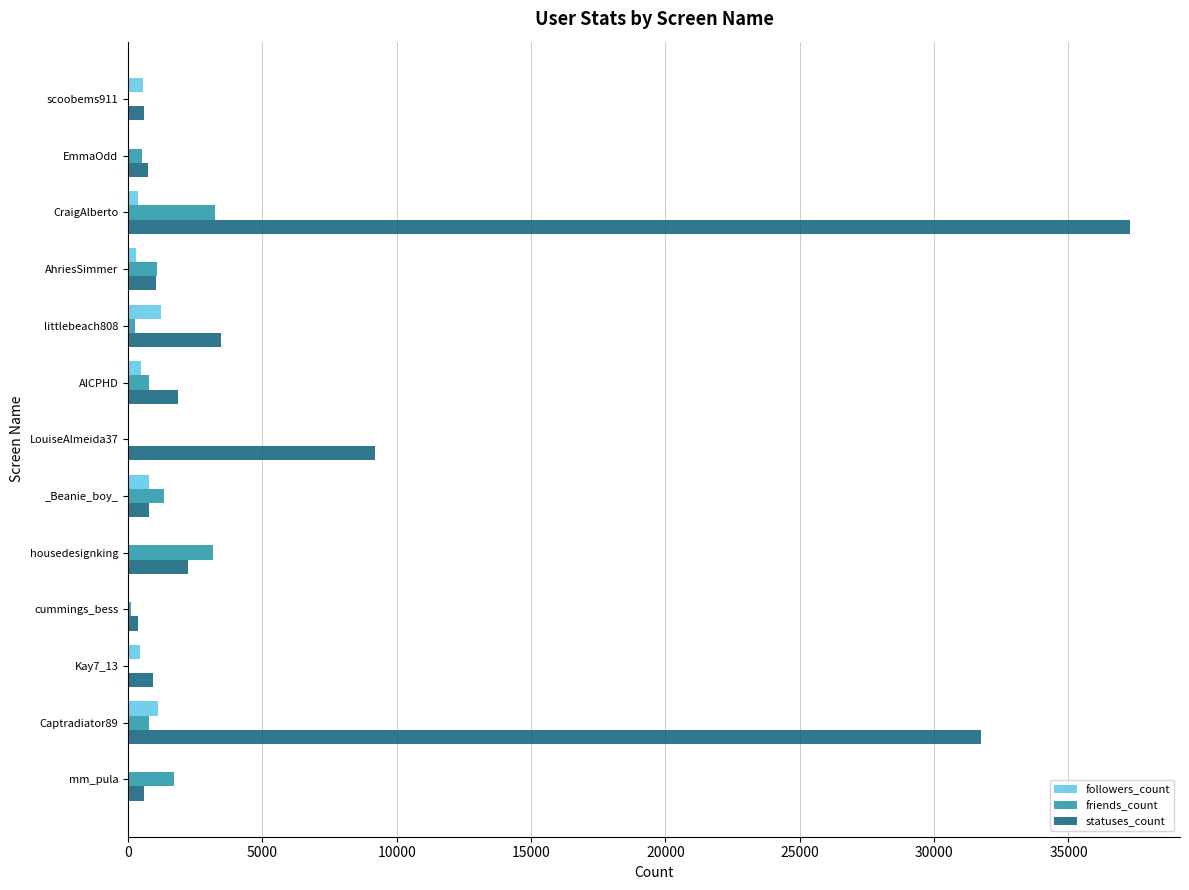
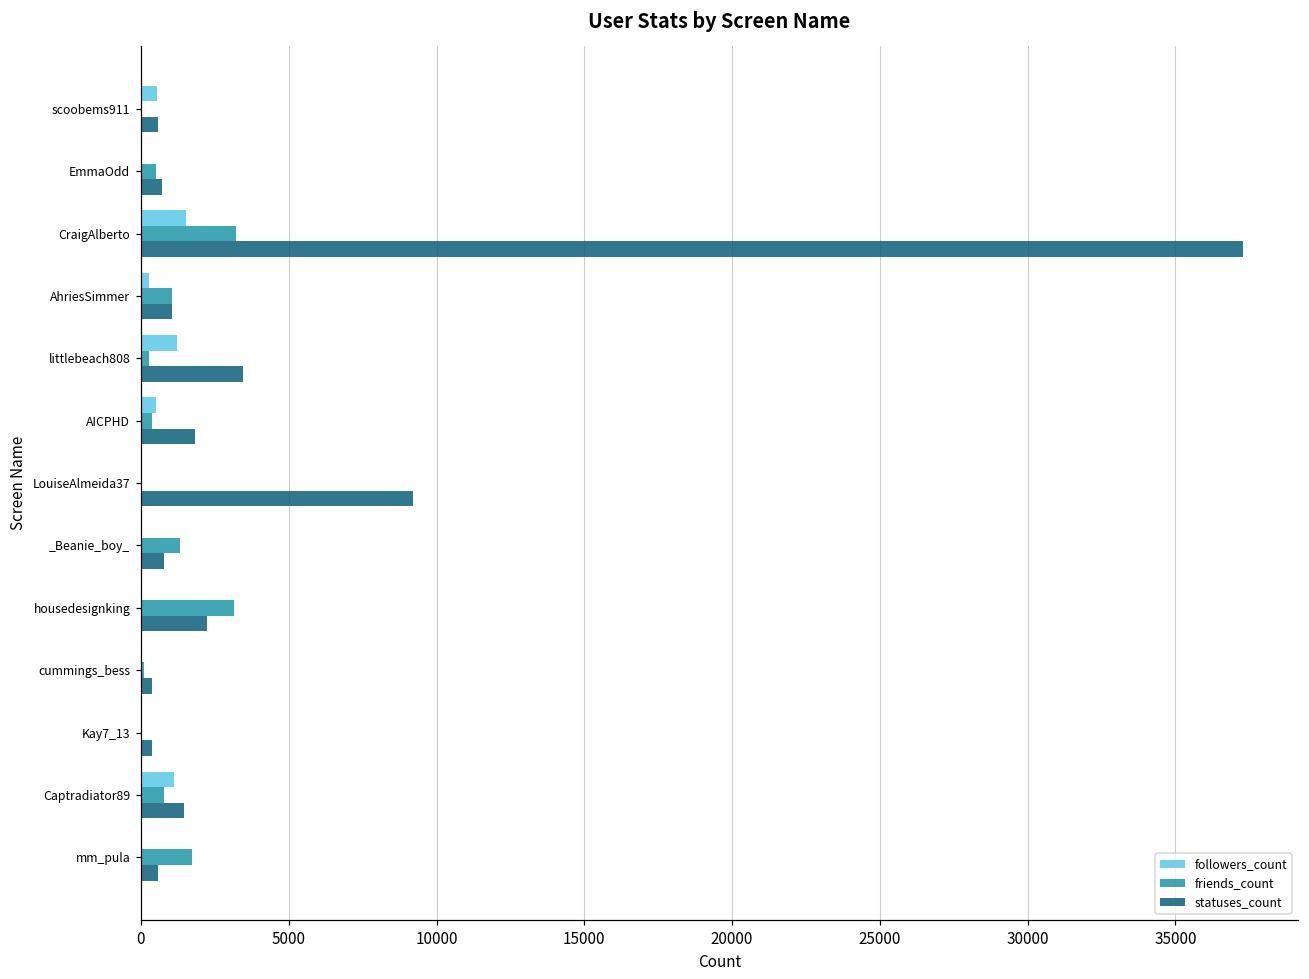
  {
    "followers_count": {
      "scoobems911": 500,
-     "CraigAlberto": 400,
+     "CraigAlberto": 1500,
      "AhriesSimmer": 300,
      "littlebeach808": 1200,
      "AICPHD": 500,
-     "_Beanie_boy_": 800,
-     "Kay7_13": 500,
+     "_Beanie_boy_": 0,
+     "Kay7_13": 0,
      "Captradiator89": 1100
    },
    "friends_count": {
      "EmmaOdd": 500,
      "CraigAlberto": 3200,
      "AhriesSimmer": 1100,
      "littlebeach808": 300,
-     "AICPHD": 800,
+     "AICPHD": 400,
      "_Beanie_boy_": 1300,
      "housedesignking": 3100,
      "cummings_bess": 100,
      "Captradiator89": 800,
      "mm_pula": 1700
    },
    "statuses_count": {
      "scoobems911": 600,
      "EmmaOdd": 700,
      "CraigAlberto": 37300,
      "AhriesSimmer": 1000,
      "littlebeach808": 3400,
      "AICPHD": 1800,
      "LouiseAlmeida37": 9200,
      "_Beanie_boy_": 800,
      "housedesignking": 2200,
      "cummings_bess": 400,
-     "Kay7_13": 900,
-     "Captradiator89": 31800,
+     "Kay7_13": 400,
+     "Captradiator89": 1500,
      "mm_pula": 600
    }
  }
